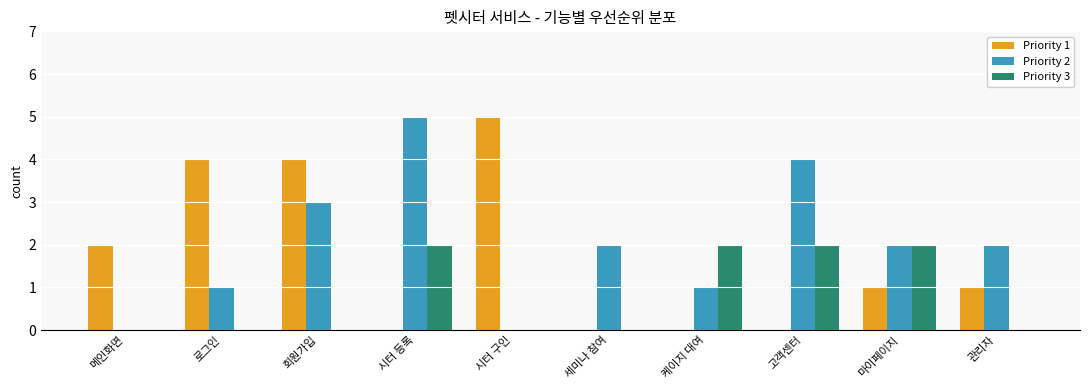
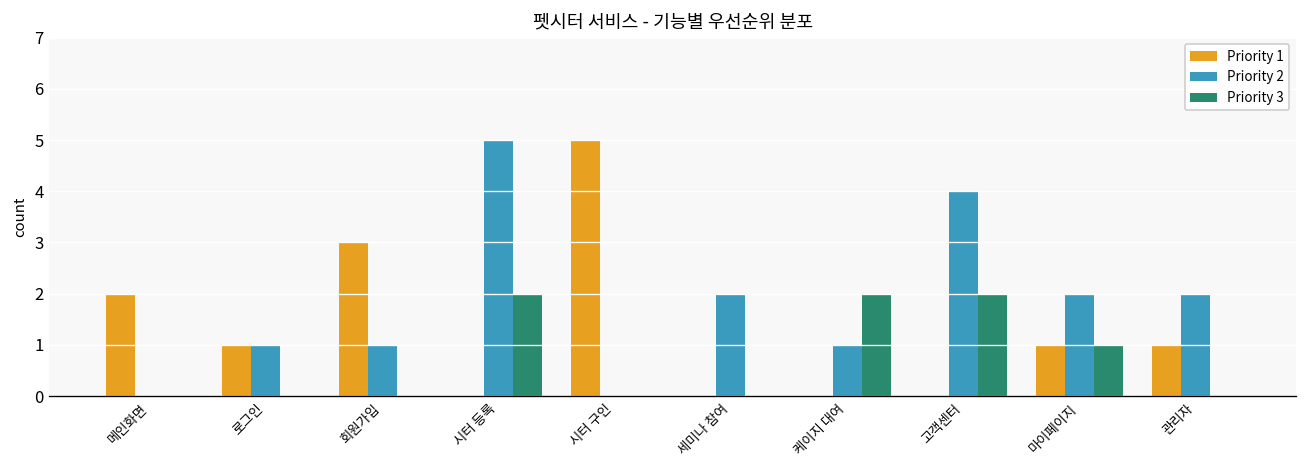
  {
    "Priority 1": {
      "메인화면": 2,
-     "로그인": 4,
-     "회원가입": 4,
+     "로그인": 1,
+     "회원가입": 3,
      "시터 등록": 0,
      "시터 구인": 5,
      "세미나 참여": 0,
      "케이지 대여": 0,
      "고객센터": 0,
      "마이페이지": 1,
      "관리자": 1
    },
    "Priority 2": {
      "메인화면": 0,
      "로그인": 1,
-     "회원가입": 3,
+     "회원가입": 1,
      "시터 등록": 5,
      "시터 구인": 0,
      "세미나 참여": 2,
      "케이지 대여": 1,
      "고객센터": 4,
      "마이페이지": 2,
      "관리자": 2
    },
    "Priority 3": {
      "메인화면": 0,
      "로그인": 0,
      "회원가입": 0,
      "시터 등록": 2,
      "시터 구인": 0,
      "세미나 참여": 0,
      "케이지 대여": 2,
      "고객센터": 2,
-     "마이페이지": 2,
+     "마이페이지": 1,
      "관리자": 0
    }
  }
